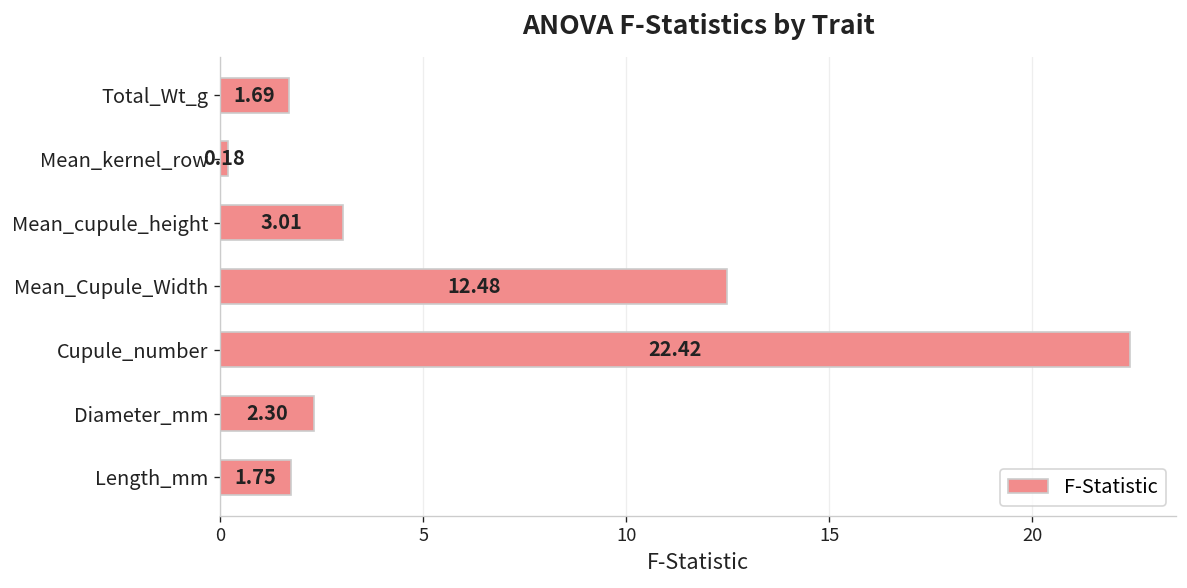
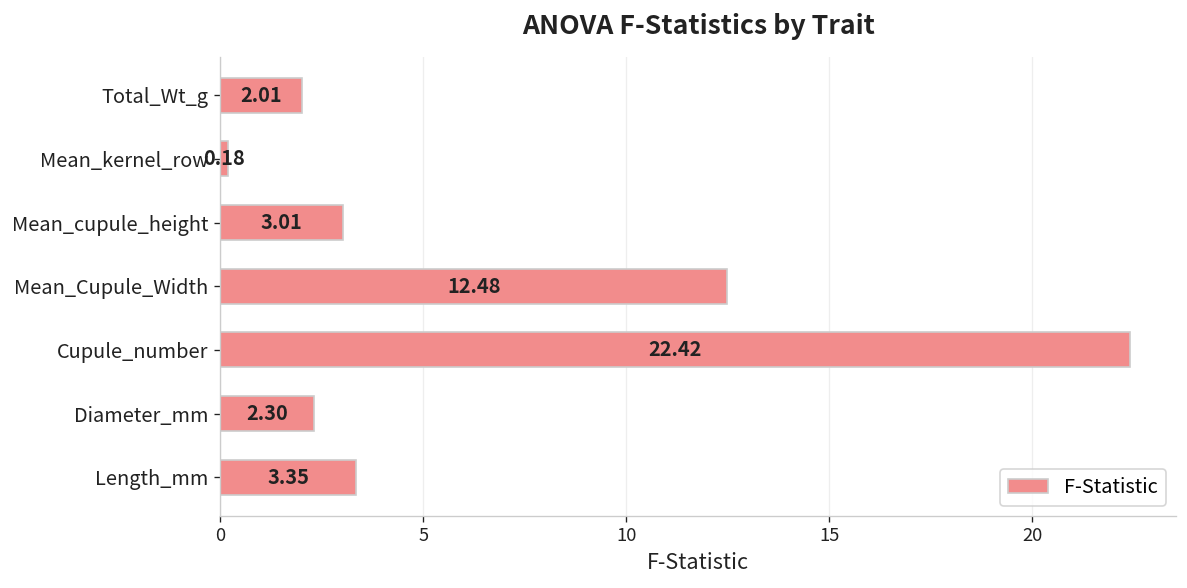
  {
-   "Total_Wt_g": 1.69,
+   "Total_Wt_g": 2.01,
    "Mean_kernel_row": 0.18,
    "Mean_cupule_height": 3.01,
    "Mean_Cupule_Width": 12.48,
    "Cupule_number": 22.42,
    "Diameter_mm": 2.30,
-   "Length_mm": 1.75
+   "Length_mm": 3.35
  }
